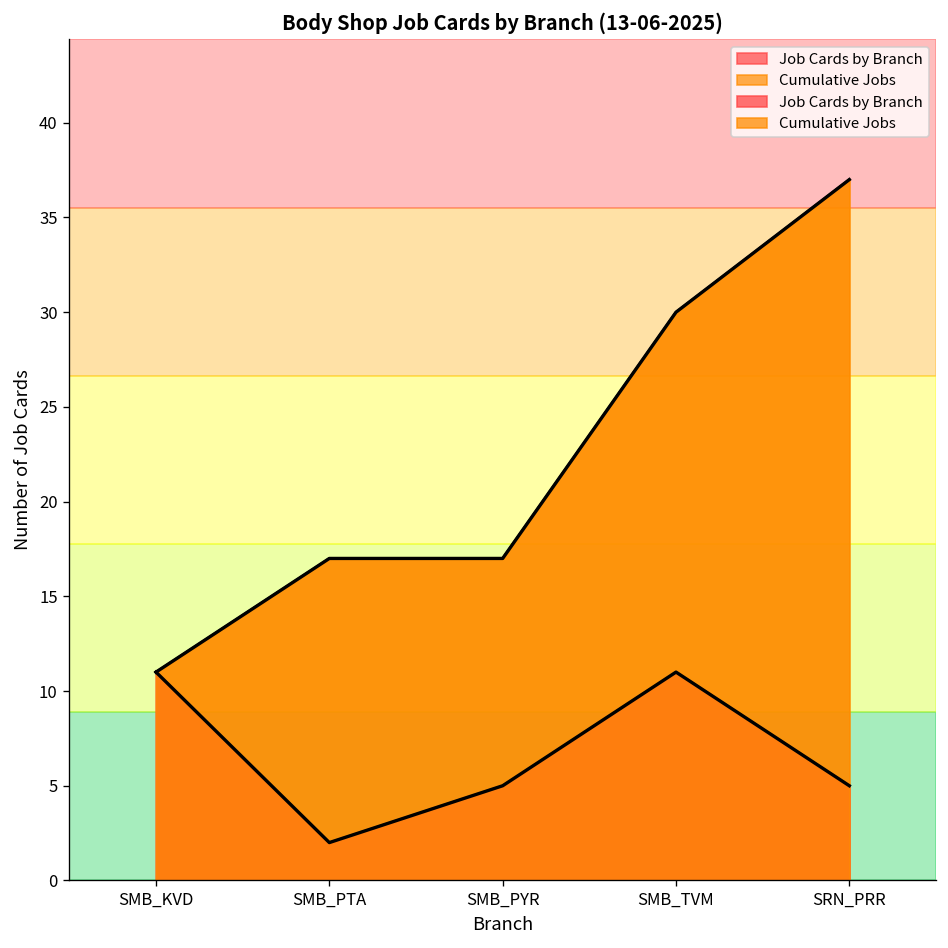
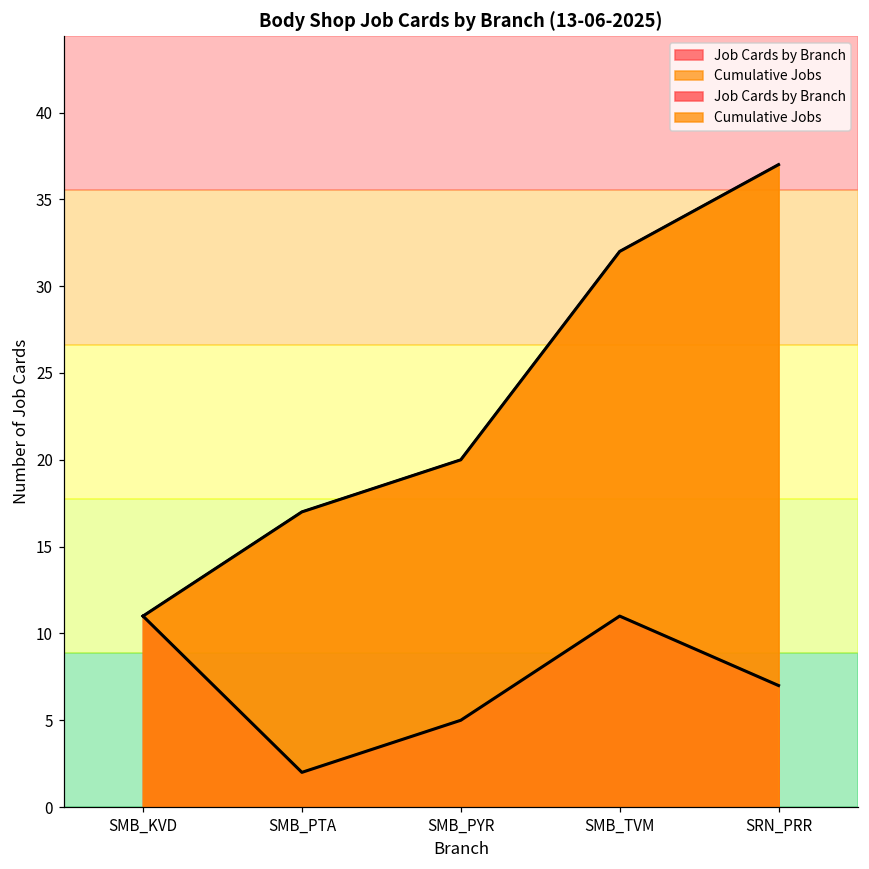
  {
    "Job Cards by Branch": {
      "SMB_PTA": 2,
      "SMB_PYR": 5,
      "SMB_TVM": 11,
-     "SRN_PRR": 5
+     "SRN_PRR": 7
    },
    "Cumulative Jobs": {
      "SMB_PTA": 17,
-     "SMB_PYR": 17,
-     "SMB_TVM": 30,
+     "SMB_PYR": 20,
+     "SMB_TVM": 32,
      "SRN_PRR": 37
    }
  }
